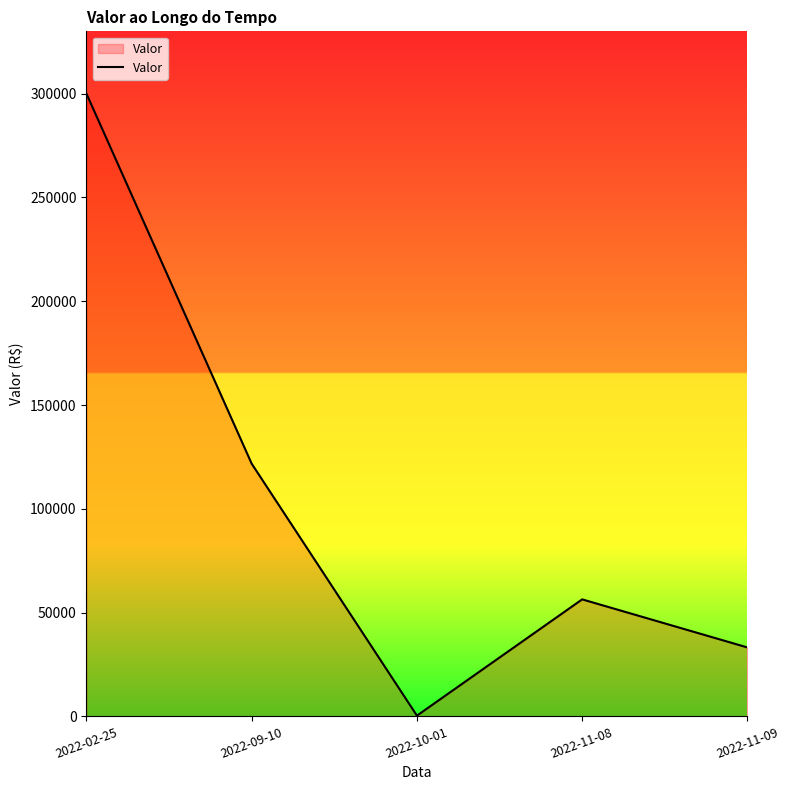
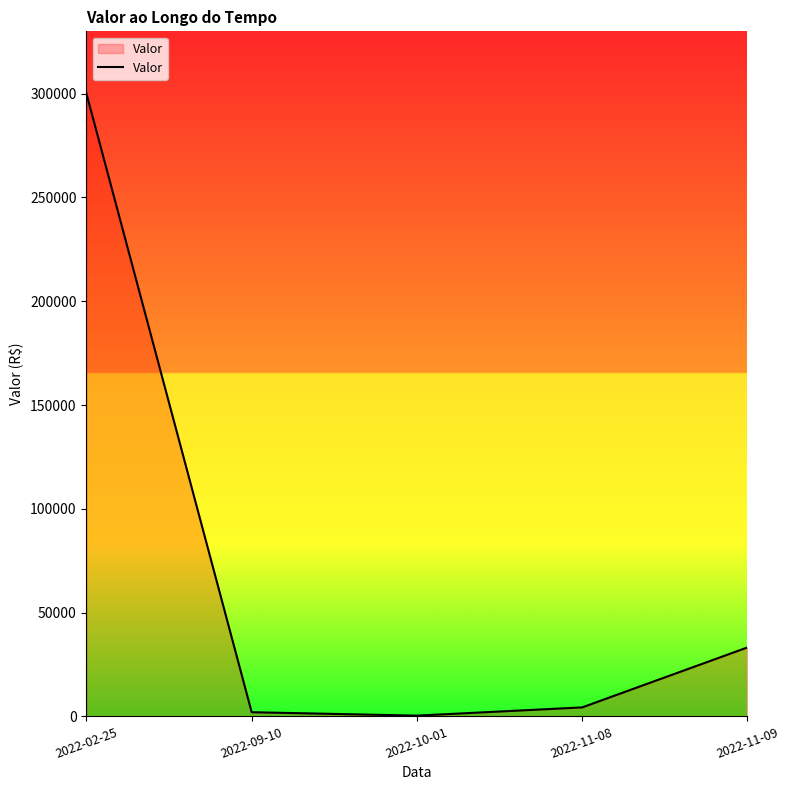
  {
    "2022-02-25": 300000,
-   "2022-09-10": 122000,
+   "2022-09-10": 2000,
    "2022-10-01": 0,
-   "2022-11-08": 56000,
+   "2022-11-08": 4000,
    "2022-11-09": 33000
  }
